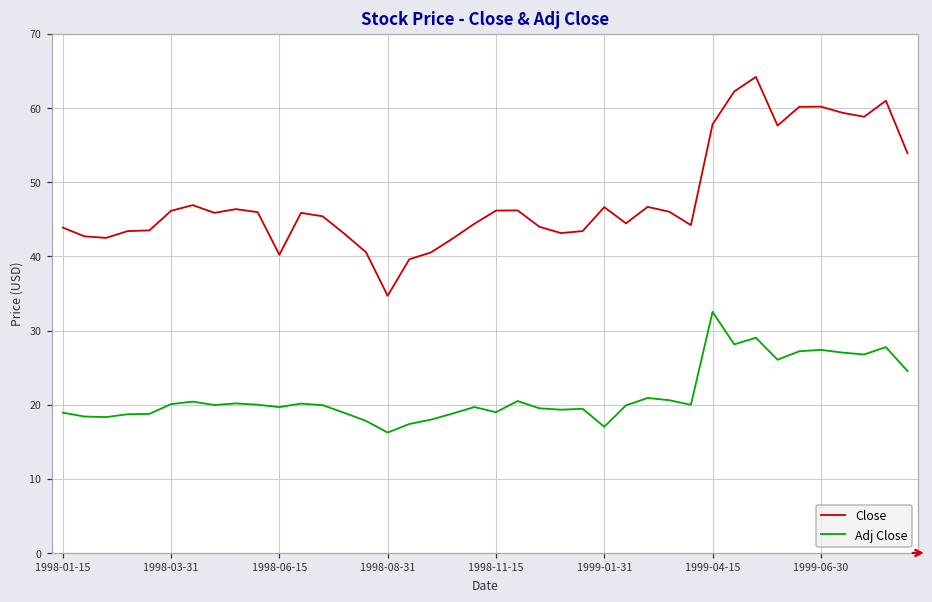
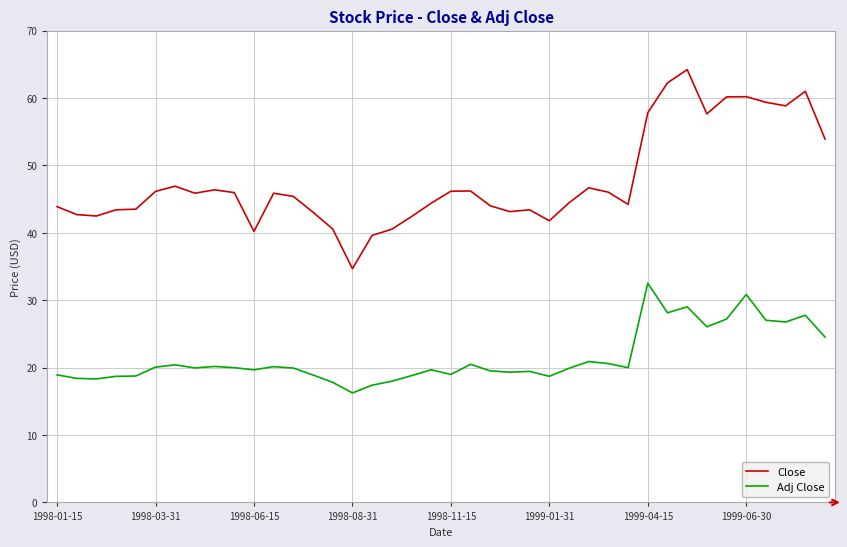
  {
    "Close": {
      "1998-01-15": 44,
      "1998-03-31": 46,
      "1998-06-15": 40,
      "1998-08-31": 35,
      "1998-11-15": 46,
-     "1999-01-31": 47,
+     "1999-01-31": 42,
      "1999-04-15": 58,
      "1999-06-30": 60
    },
    "Adj Close": {
      "1998-01-15": 19,
      "1998-03-31": 20,
      "1998-06-15": 20,
      "1998-08-31": 16,
      "1998-11-15": 19,
-     "1999-01-31": 17,
+     "1999-01-31": 19,
      "1999-04-15": 33,
-     "1999-06-30": 27
+     "1999-06-30": 31
    }
  }
